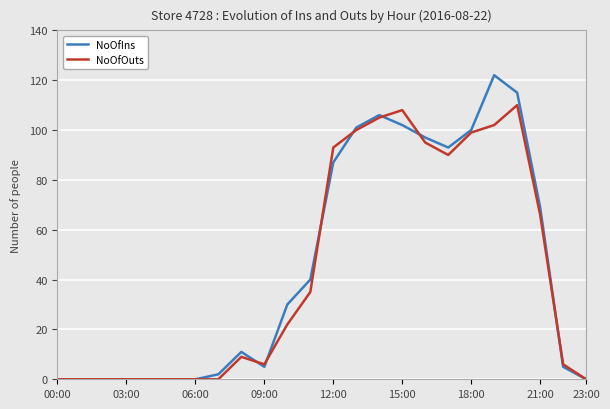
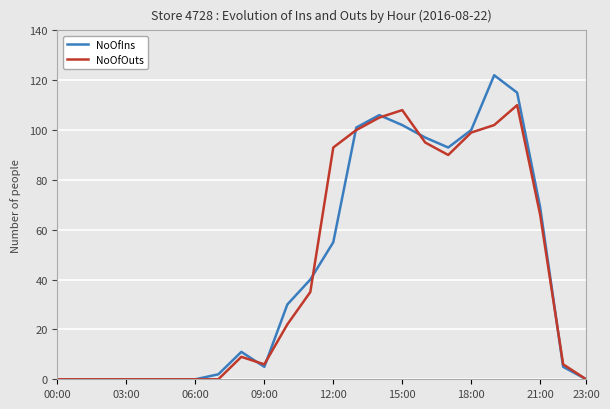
  {
    "NoOfIns": {
-     "12:00": 87,
+     "12:00": 55,
      "15:00": 102,
      "21:00": 69
    },
    "NoOfOuts": {
      "12:00": 93,
      "15:00": 108,
      "21:00": 66
    }
  }
